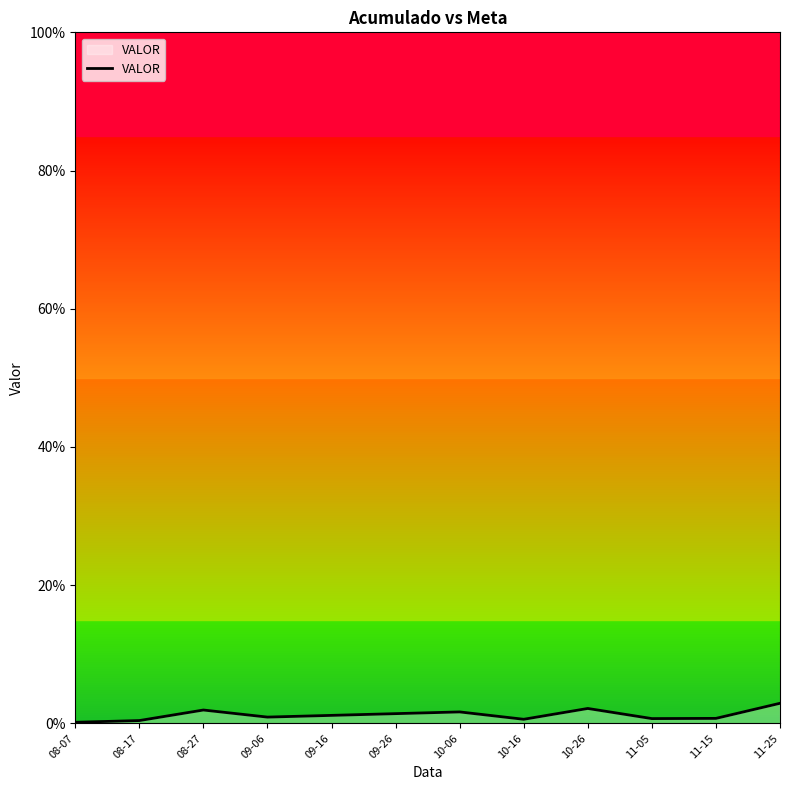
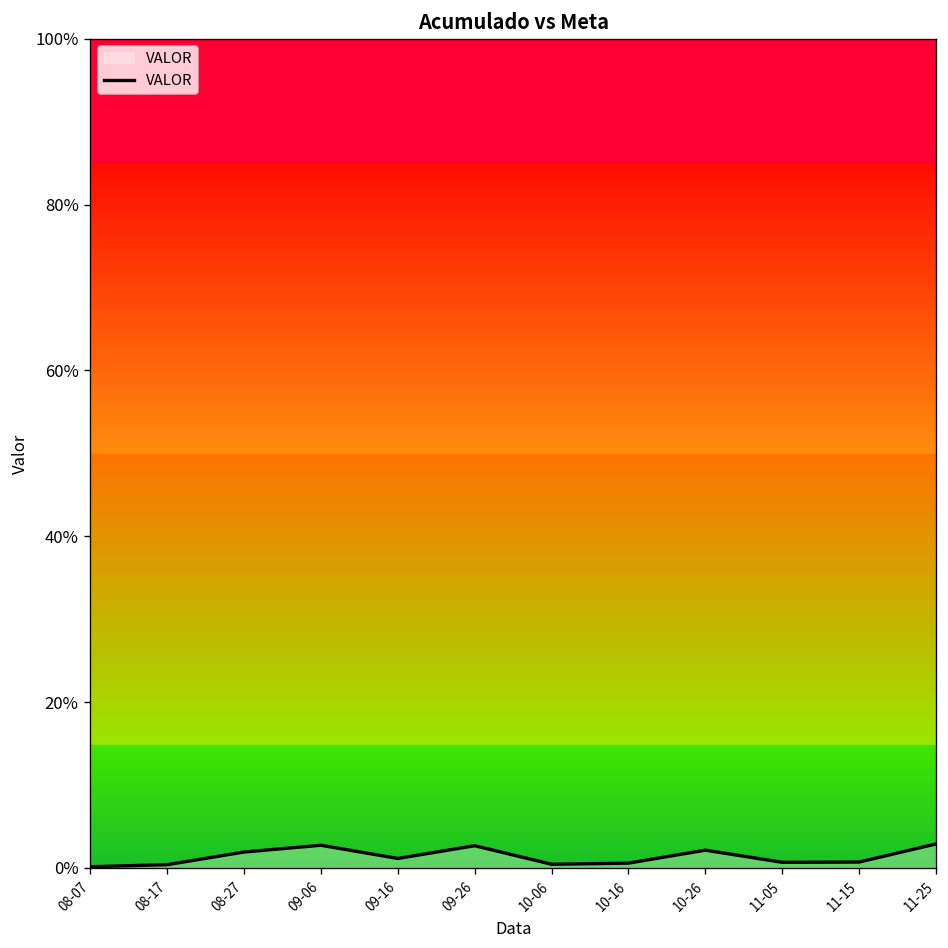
  {
    "08-07": "0%",
    "08-17": "0%",
    "08-27": "2%",
-   "09-06": "1%",
+   "09-06": "3%",
    "09-16": "1%",
-   "09-26": "1%",
-   "10-06": "2%",
+   "09-26": "3%",
+   "10-06": "0%",
    "10-16": "1%",
    "10-26": "2%",
    "11-05": "1%",
    "11-15": "1%",
    "11-25": "3%"
  }
